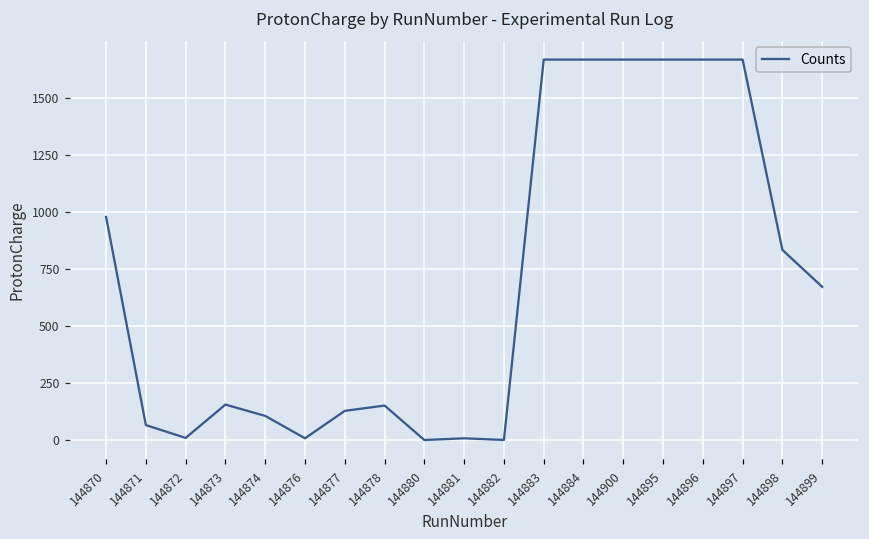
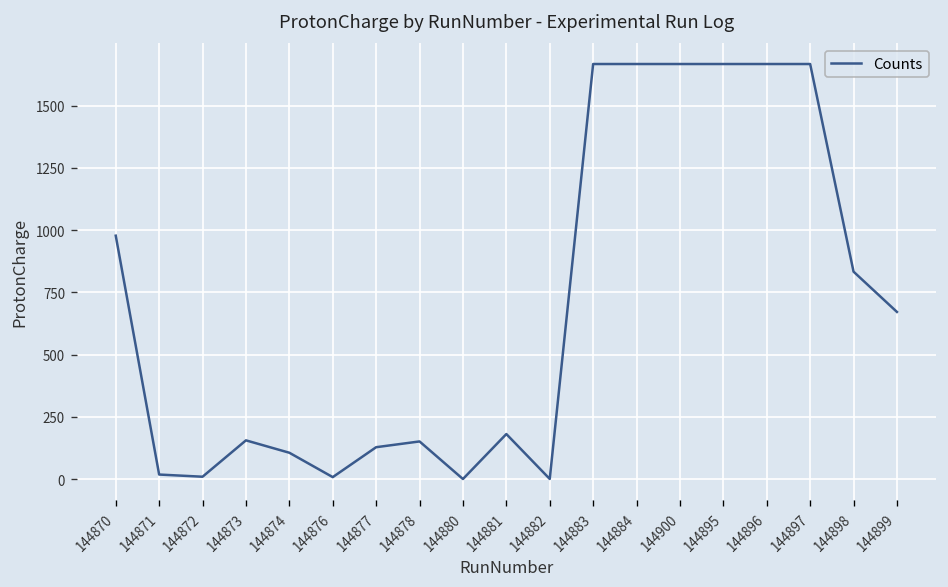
  {
    "144870": 980,
-   "144871": 70,
+   "144871": 20,
    "144872": 10,
    "144873": 160,
    "144874": 110,
    "144876": 10,
    "144877": 130,
    "144878": 150,
    "144880": 0,
-   "144881": 10,
+   "144881": 180,
    "144882": 0,
    "144883": 1670,
    "144884": 1670,
    "144900": 1670,
    "144895": 1670,
    "144896": 1670,
    "144897": 1670,
    "144898": 830,
    "144899": 670
  }
